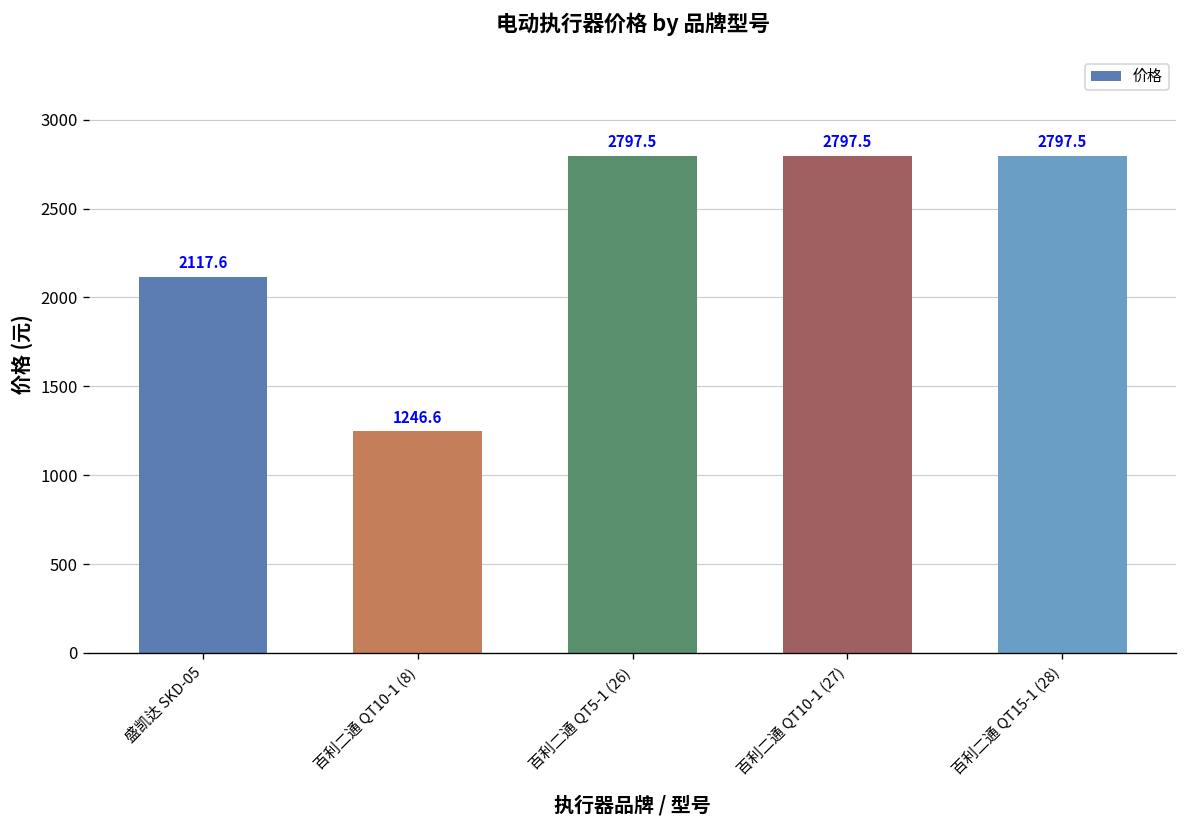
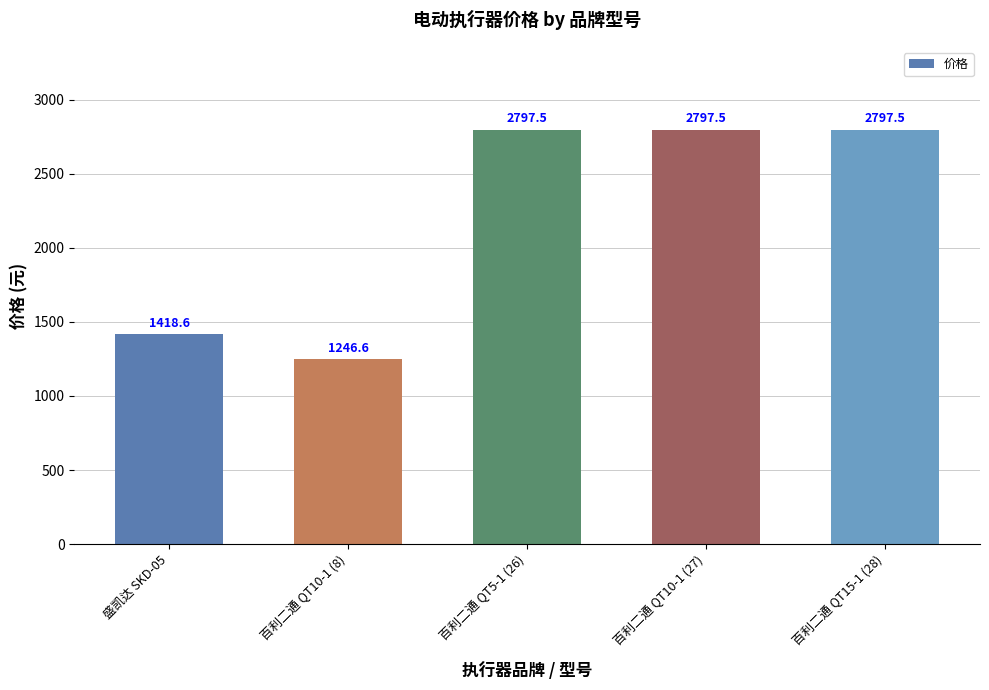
  {
-   "盛凯达 SKD-05": 2117.6,
+   "盛凯达 SKD-05": 1418.6,
    "百利二通 QT10-1 (8)": 1246.6,
    "百利二通 QT5-1 (26)": 2797.5,
    "百利二通 QT10-1 (27)": 2797.5,
    "百利二通 QT15-1 (28)": 2797.5
  }
